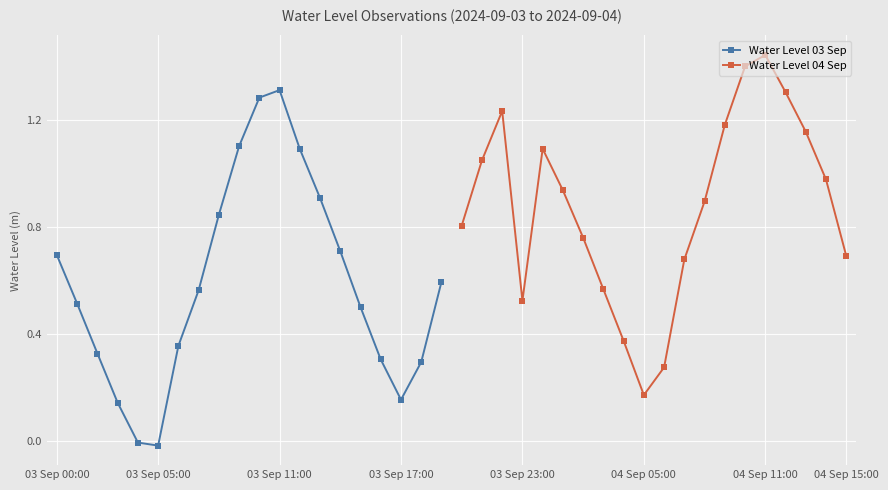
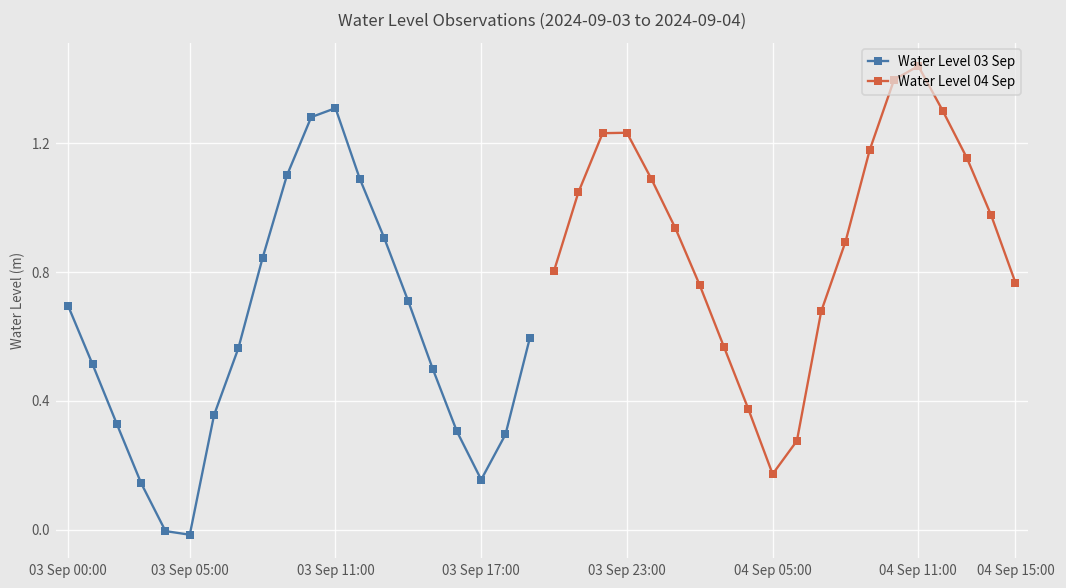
  {
    "Water Level 03 Sep": {
      "03 Sep 00:00": 0.69,
      "03 Sep 05:00": -0.02,
      "03 Sep 11:00": 1.31,
      "03 Sep 17:00": 0.16
    },
    "Water Level 04 Sep": {
-     "03 Sep 23:00": 0.52,
+     "03 Sep 23:00": 1.23,
      "04 Sep 05:00": 0.17,
-     "04 Sep 15:00": 0.69
+     "04 Sep 15:00": 0.77
    }
  }
